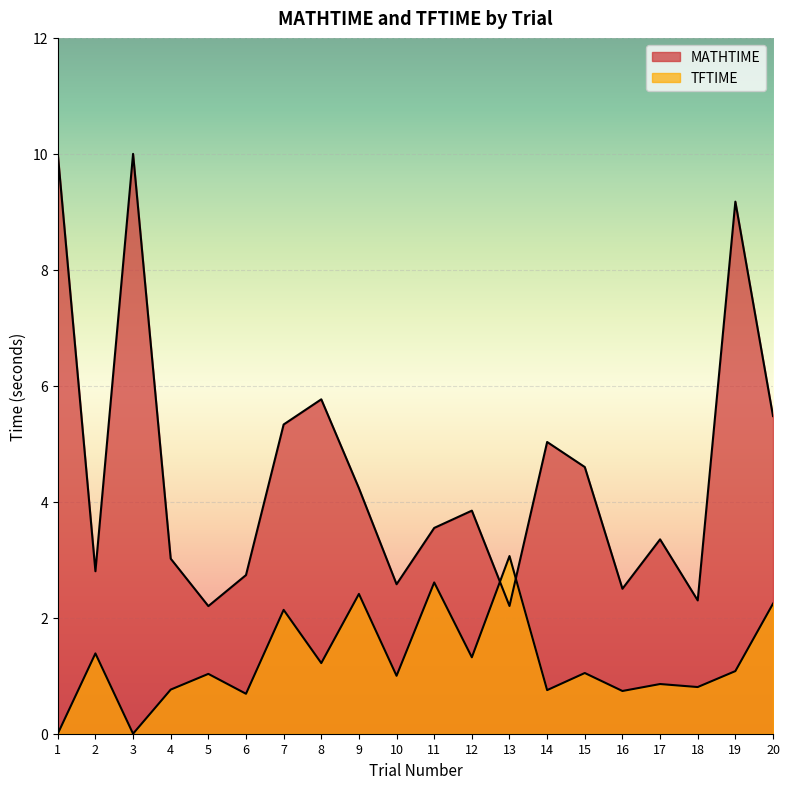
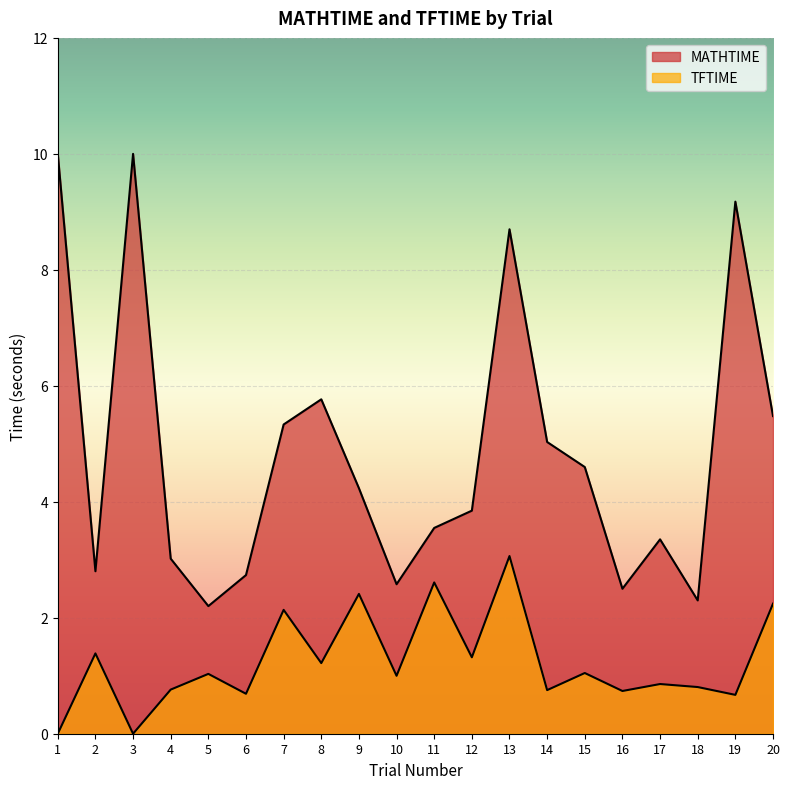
  {
    "MATHTIME": {
      "1": 10.0,
      "2": 2.8,
      "3": 10.0,
      "4": 3.0,
      "5": 2.2,
      "6": 2.7,
      "7": 5.3,
      "8": 5.8,
      "9": 4.2,
      "10": 2.6,
      "11": 3.5,
      "12": 3.8,
-     "13": 2.2,
+     "13": 8.7,
      "14": 5.0,
      "15": 4.6,
      "16": 2.5,
      "17": 3.4,
      "18": 2.3,
      "19": 9.2,
      "20": 5.5
    },
    "TFTIME": {
      "1": 0.0,
      "2": 1.4,
      "3": 0.0,
      "4": 0.8,
      "5": 1.0,
      "6": 0.7,
      "7": 2.1,
      "8": 1.2,
      "9": 2.4,
      "10": 1.0,
      "11": 2.6,
      "12": 1.3,
      "13": 3.1,
      "14": 0.8,
      "15": 1.0,
      "16": 0.7,
      "17": 0.9,
      "18": 0.8,
-     "19": 1.1,
+     "19": 0.7,
      "20": 2.2
    }
  }
